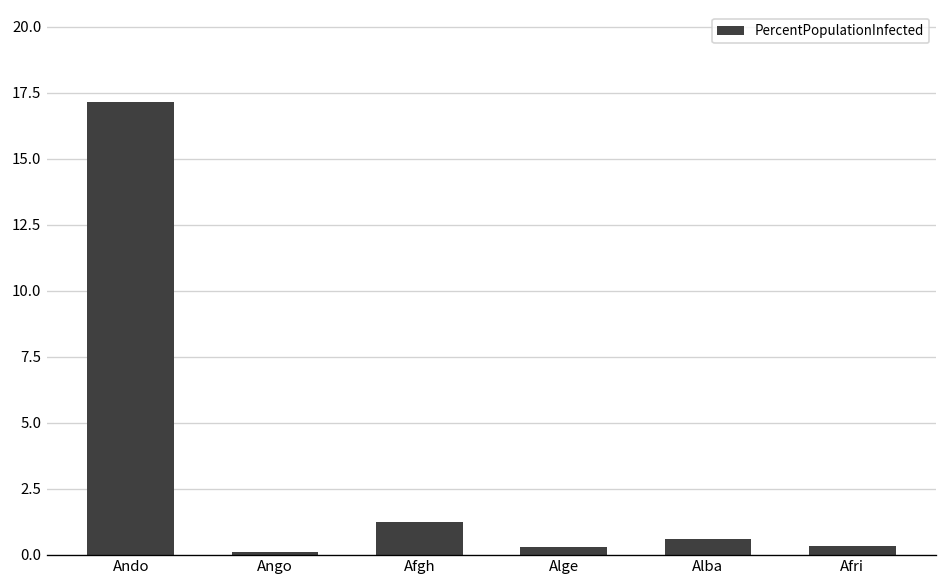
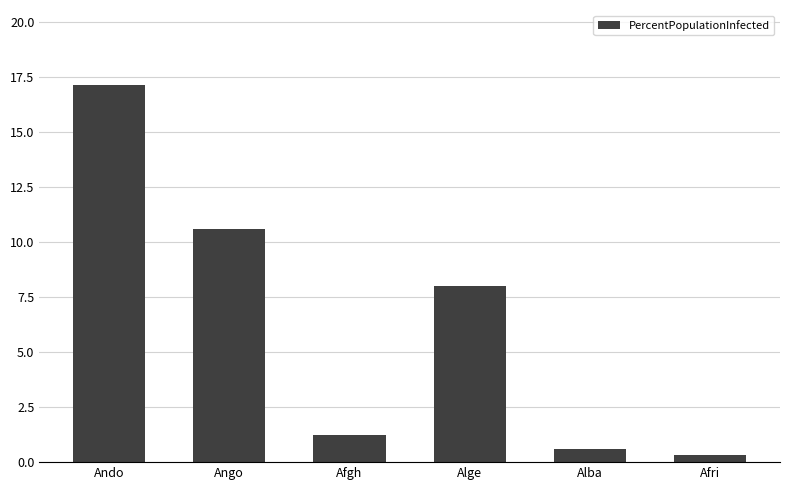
  {
    "Ando": 17.1,
-   "Ango": 0.1,
+   "Ango": 10.6,
    "Afgh": 1.2,
-   "Alge": 0.3,
+   "Alge": 8.0,
    "Alba": 0.6,
    "Afri": 0.3
  }
